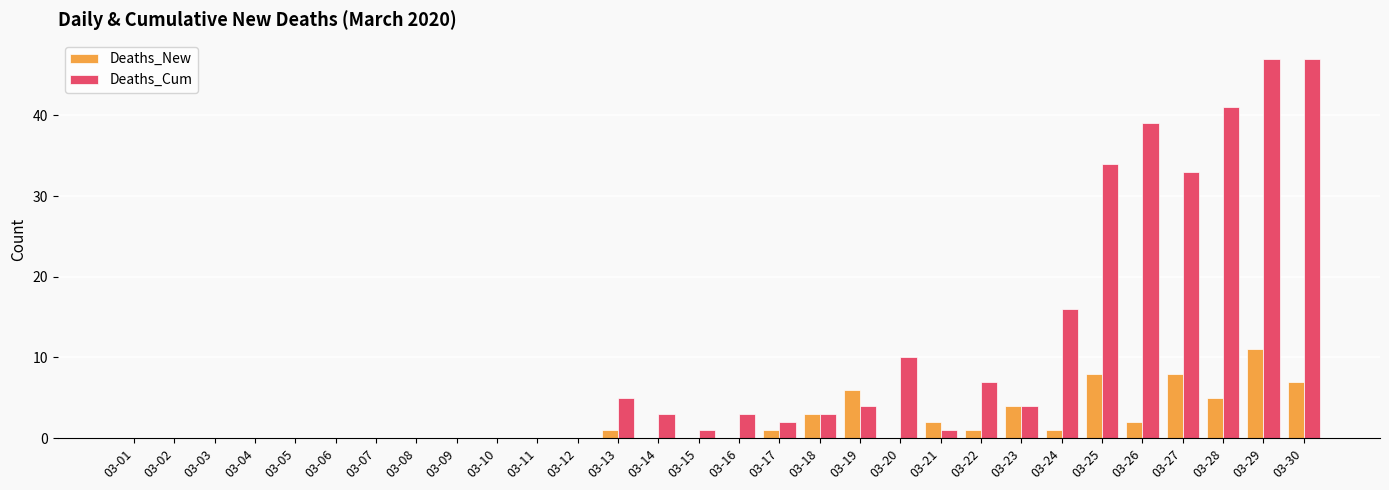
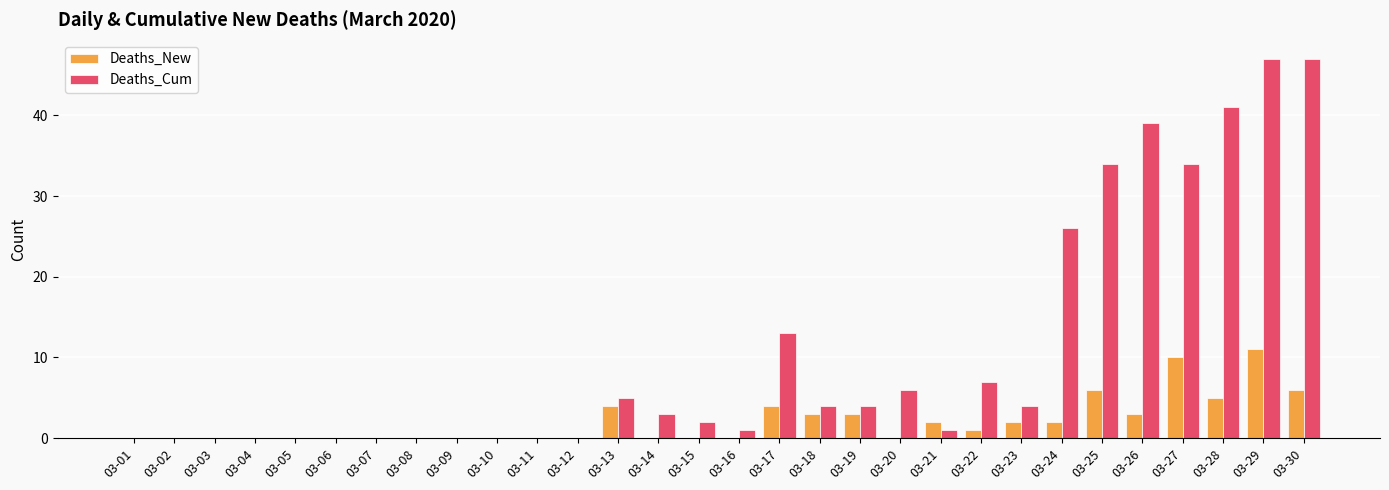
  {
    "Deaths_New": {
      "03-01": 0,
      "03-02": 0,
      "03-03": 0,
      "03-04": 0,
      "03-05": 0,
      "03-06": 0,
      "03-07": 0,
      "03-08": 0,
      "03-09": 0,
      "03-10": 0,
      "03-11": 0,
      "03-12": 0,
-     "03-13": 1,
+     "03-13": 4,
      "03-14": 0,
      "03-15": 0,
      "03-16": 0,
-     "03-17": 1,
+     "03-17": 4,
      "03-18": 3,
-     "03-19": 6,
+     "03-19": 3,
      "03-20": 0,
      "03-21": 2,
      "03-22": 1,
-     "03-23": 4,
-     "03-24": 1,
-     "03-25": 8,
-     "03-26": 2,
-     "03-27": 8,
+     "03-23": 2,
+     "03-24": 2,
+     "03-25": 6,
+     "03-26": 3,
+     "03-27": 10,
      "03-28": 5,
      "03-29": 11,
-     "03-30": 7
+     "03-30": 6
    },
    "Deaths_Cum": {
      "03-01": 0,
      "03-02": 0,
      "03-03": 0,
      "03-04": 0,
      "03-05": 0,
      "03-06": 0,
      "03-07": 0,
      "03-08": 0,
      "03-09": 0,
      "03-10": 0,
      "03-11": 0,
      "03-12": 0,
      "03-13": 5,
      "03-14": 3,
-     "03-15": 1,
-     "03-16": 3,
-     "03-17": 2,
-     "03-18": 3,
+     "03-15": 2,
+     "03-16": 1,
+     "03-17": 13,
+     "03-18": 4,
      "03-19": 4,
-     "03-20": 10,
+     "03-20": 6,
      "03-21": 1,
      "03-22": 7,
      "03-23": 4,
-     "03-24": 16,
+     "03-24": 26,
      "03-25": 34,
      "03-26": 39,
-     "03-27": 33,
+     "03-27": 34,
      "03-28": 41,
      "03-29": 47,
      "03-30": 47
    }
  }
